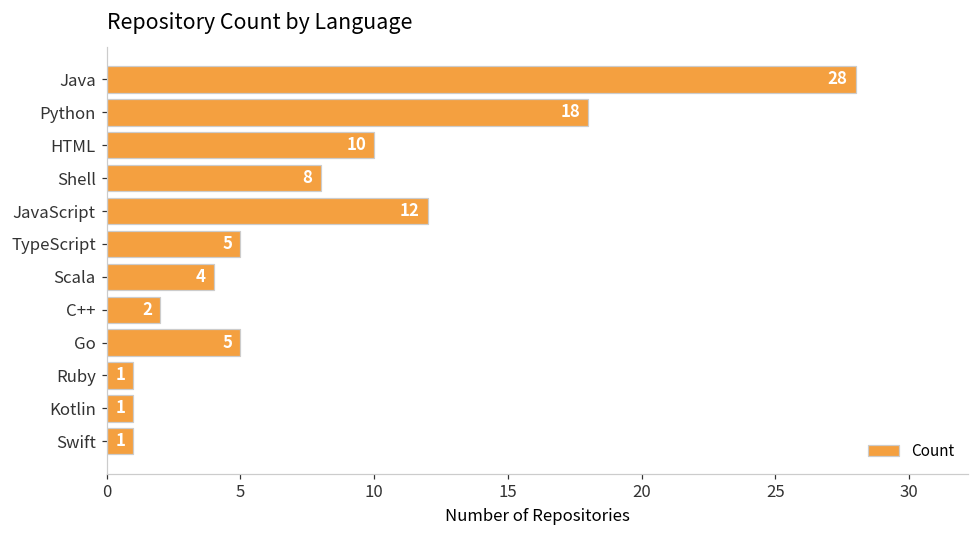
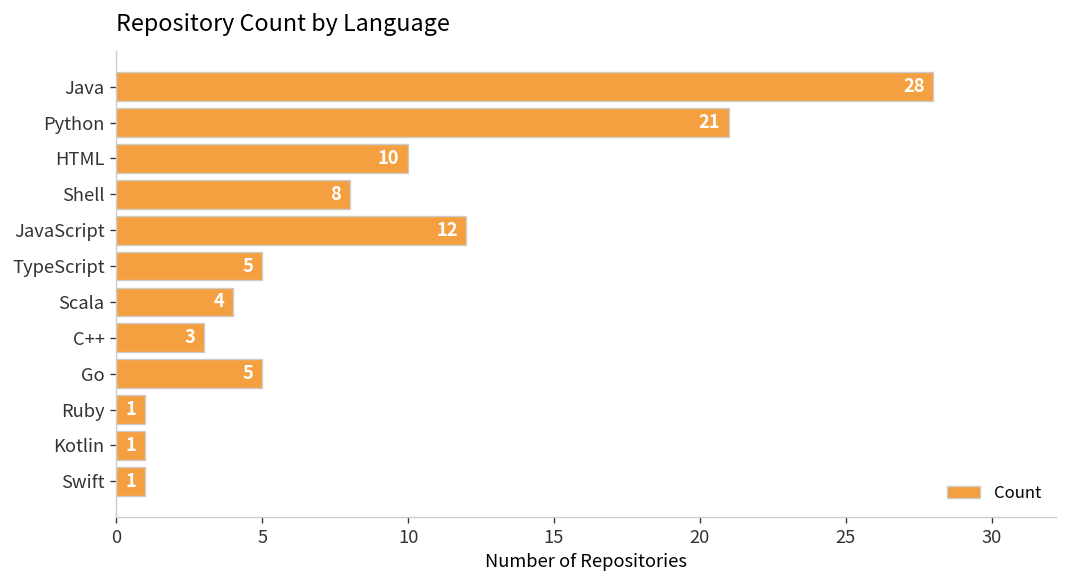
  {
    "Java": 28,
-   "Python": 18,
+   "Python": 21,
    "HTML": 10,
    "Shell": 8,
    "JavaScript": 12,
    "TypeScript": 5,
    "Scala": 4,
-   "C++": 2,
+   "C++": 3,
    "Go": 5,
    "Ruby": 1,
    "Kotlin": 1,
    "Swift": 1
  }
